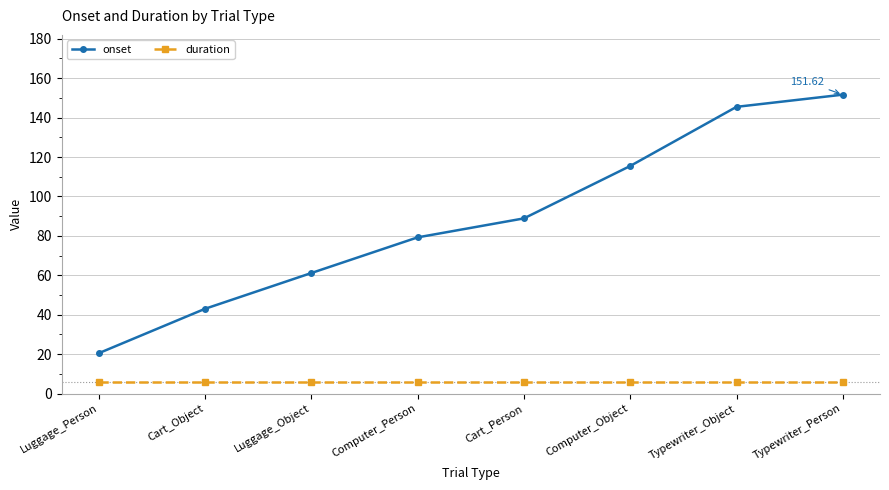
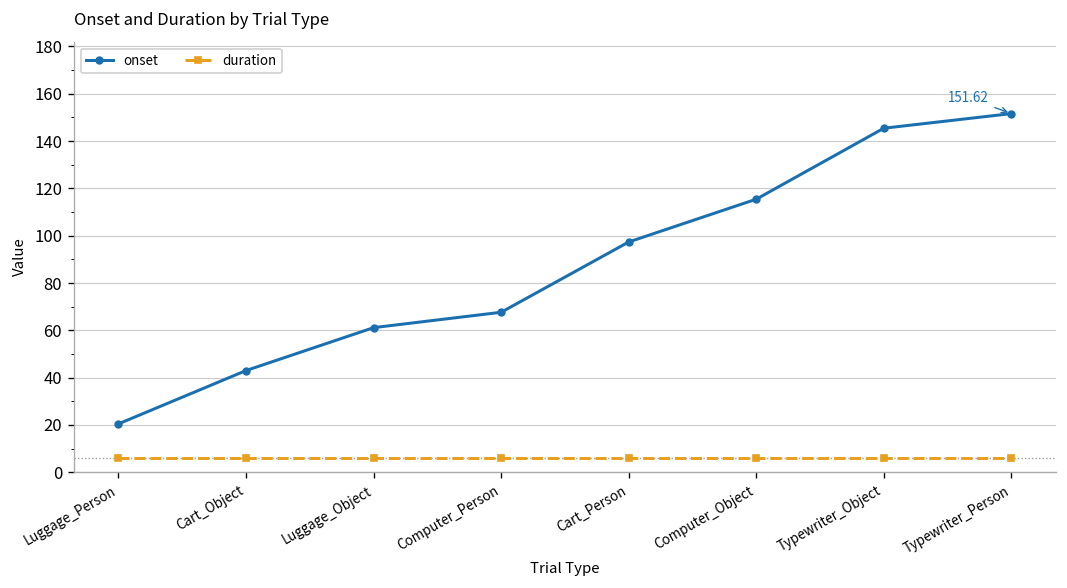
  {
    "onset": {
      "Luggage_Person": 20,
      "Cart_Object": 43,
      "Luggage_Object": 61,
-     "Computer_Person": 79,
-     "Cart_Person": 89,
+     "Computer_Person": 68,
+     "Cart_Person": 97,
      "Computer_Object": 115,
      "Typewriter_Object": 145
    },
    "duration": {
      "Luggage_Person": 6,
      "Cart_Object": 6,
      "Luggage_Object": 6,
      "Computer_Person": 6,
      "Cart_Person": 6,
      "Computer_Object": 6,
      "Typewriter_Object": 6,
      "Typewriter_Person": 6
    }
  }
